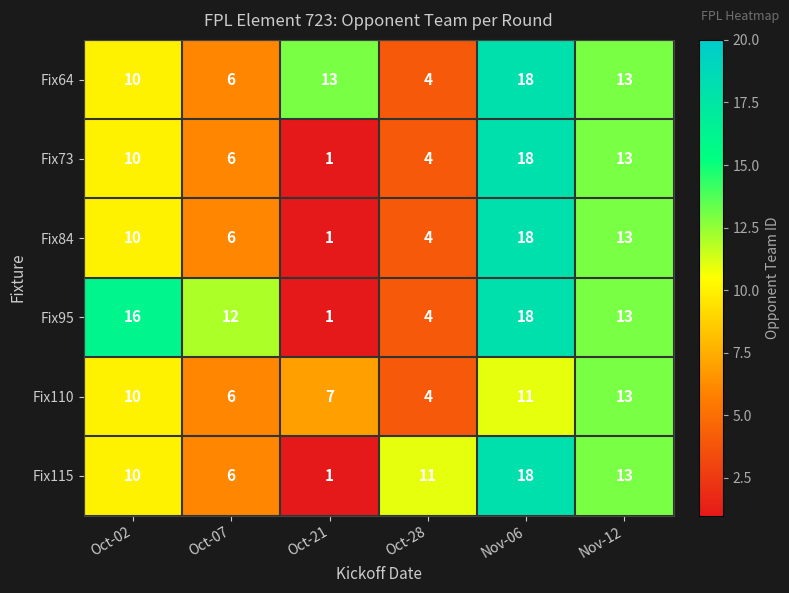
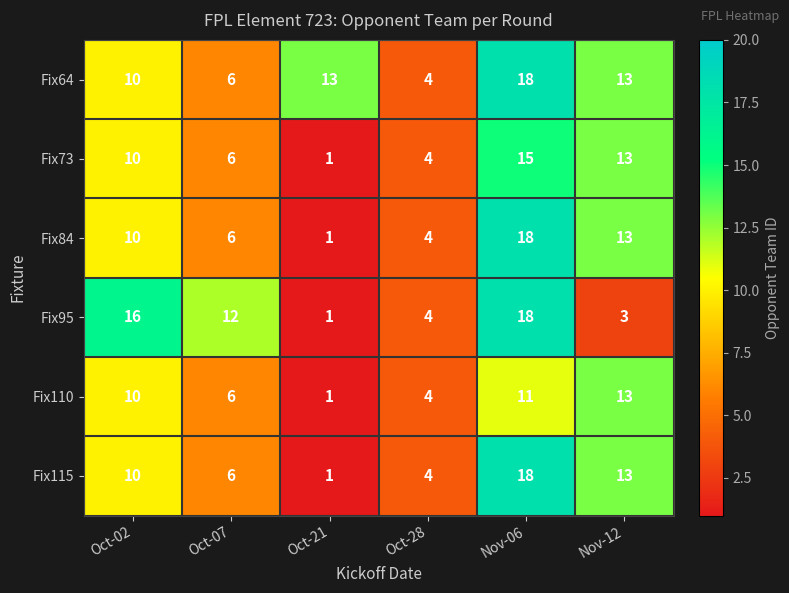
  {
    "Fix64": {
      "Oct-02": 10,
      "Oct-07": 6,
      "Oct-21": 13,
      "Oct-28": 4,
      "Nov-06": 18,
      "Nov-12": 13
    },
    "Fix73": {
      "Oct-02": 10,
      "Oct-07": 6,
      "Oct-21": 1,
      "Oct-28": 4,
-     "Nov-06": 18,
+     "Nov-06": 15,
      "Nov-12": 13
    },
    "Fix84": {
      "Oct-02": 10,
      "Oct-07": 6,
      "Oct-21": 1,
      "Oct-28": 4,
      "Nov-06": 18,
      "Nov-12": 13
    },
    "Fix95": {
      "Oct-02": 16,
      "Oct-07": 12,
      "Oct-21": 1,
      "Oct-28": 4,
      "Nov-06": 18,
-     "Nov-12": 13
+     "Nov-12": 3
    },
    "Fix110": {
      "Oct-02": 10,
      "Oct-07": 6,
-     "Oct-21": 7,
+     "Oct-21": 1,
      "Oct-28": 4,
      "Nov-06": 11,
      "Nov-12": 13
    },
    "Fix115": {
      "Oct-02": 10,
      "Oct-07": 6,
      "Oct-21": 1,
-     "Oct-28": 11,
+     "Oct-28": 4,
      "Nov-06": 18,
      "Nov-12": 13
    }
  }
